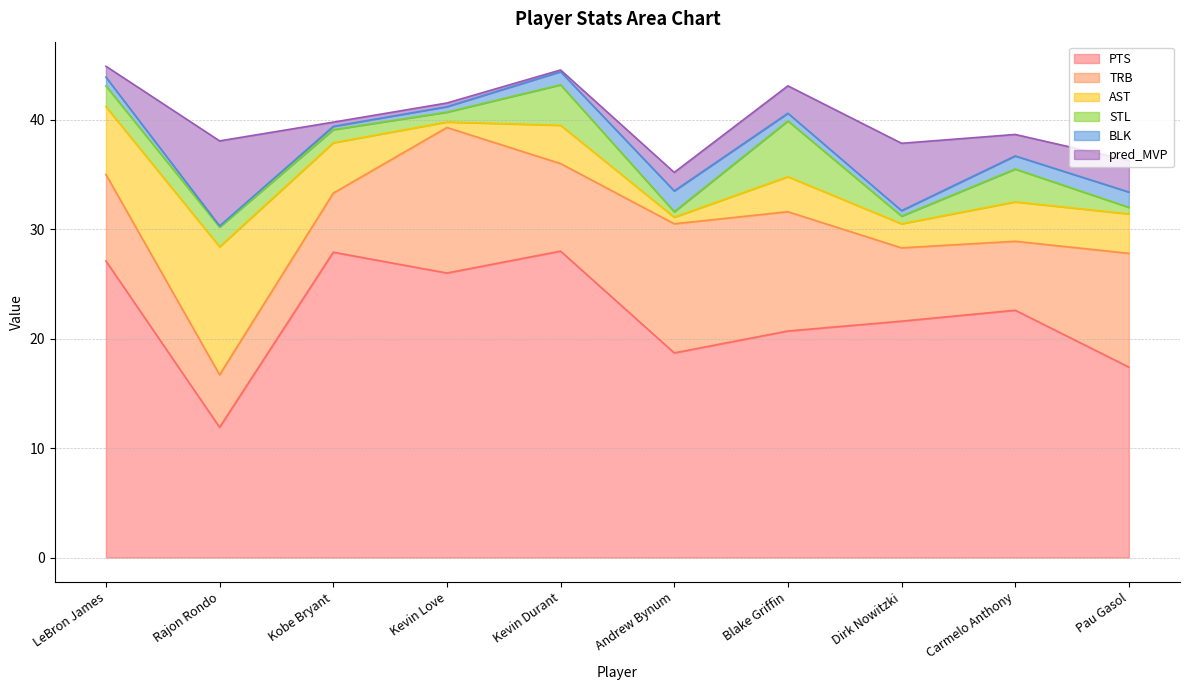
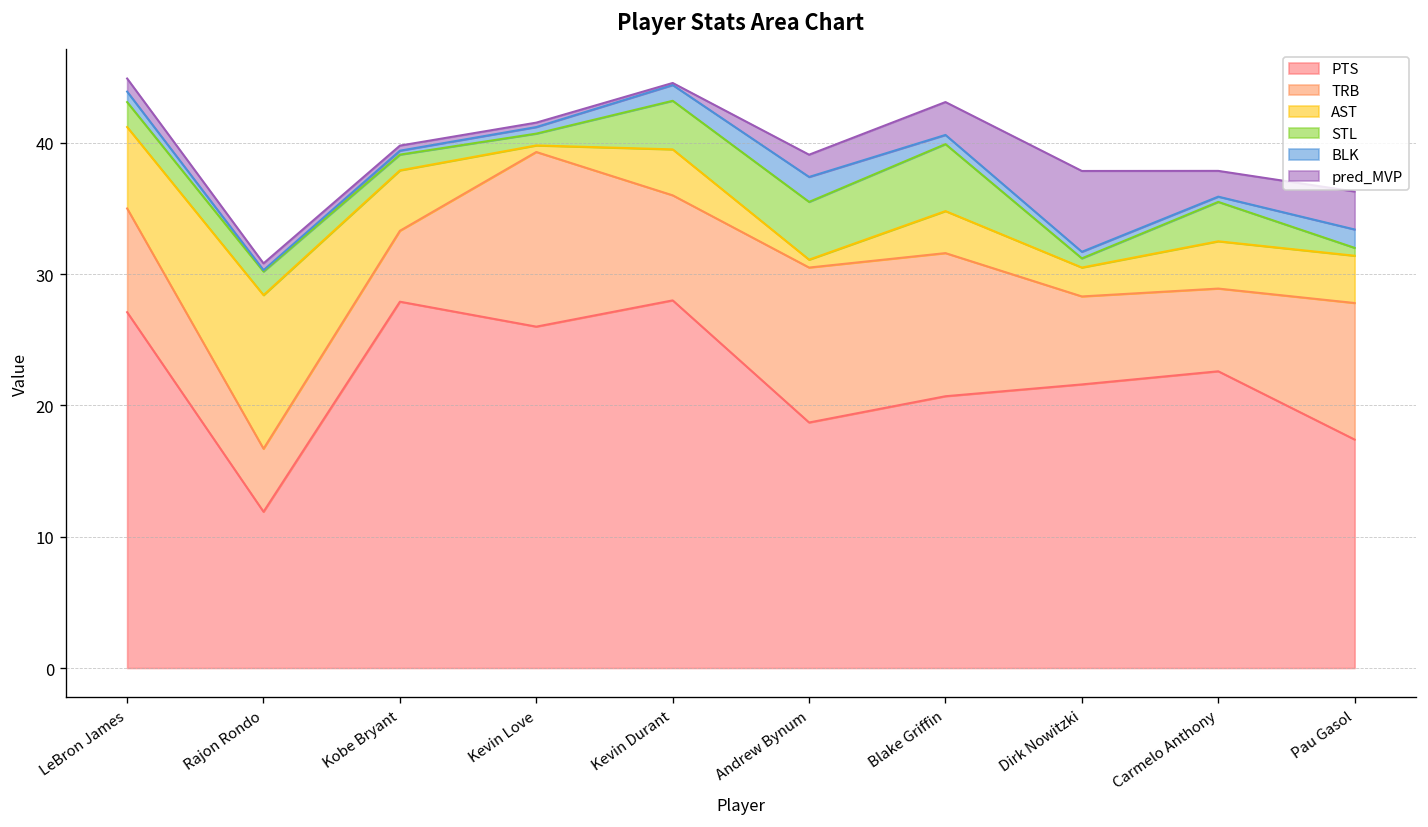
  {
    "AST": {
      "LeBron James": 6.2,
      "Rajon Rondo": 11.7,
      "Kobe Bryant": 4.6,
      "Kevin Love": 0.5,
      "Kevin Durant": 3.5,
      "Andrew Bynum": 0.6,
      "Blake Griffin": 3.2,
      "Dirk Nowitzki": 2.2,
      "Carmelo Anthony": 3.6,
      "Pau Gasol": 3.6
    },
    "STL": {
      "LeBron James": 1.9,
      "Kobe Bryant": 1.2,
      "Kevin Love": 0.9,
      "Kevin Durant": 3.7,
-     "Andrew Bynum": 0.5,
+     "Andrew Bynum": 4.4,
      "Blake Griffin": 5.1,
      "Dirk Nowitzki": 0.7,
      "Carmelo Anthony": 3.0,
      "Pau Gasol": 0.6
    },
    "BLK": {
      "LeBron James": 0.8,
      "Kobe Bryant": 0.3,
      "Kevin Love": 0.5,
      "Andrew Bynum": 1.9,
      "Blake Griffin": 0.7,
      "Dirk Nowitzki": 0.5,
-     "Carmelo Anthony": 1.2,
+     "Carmelo Anthony": 0.4,
      "Pau Gasol": 1.4
    },
    "pred_MVP": {
      "LeBron James": 1.0,
-     "Rajon Rondo": 7.8,
+     "Rajon Rondo": 0.5,
      "Kobe Bryant": 0.4,
      "Kevin Love": 0.3,
      "Andrew Bynum": 1.7,
      "Blake Griffin": 2.5,
      "Dirk Nowitzki": 6.2,
      "Carmelo Anthony": 2.0
    }
  }
